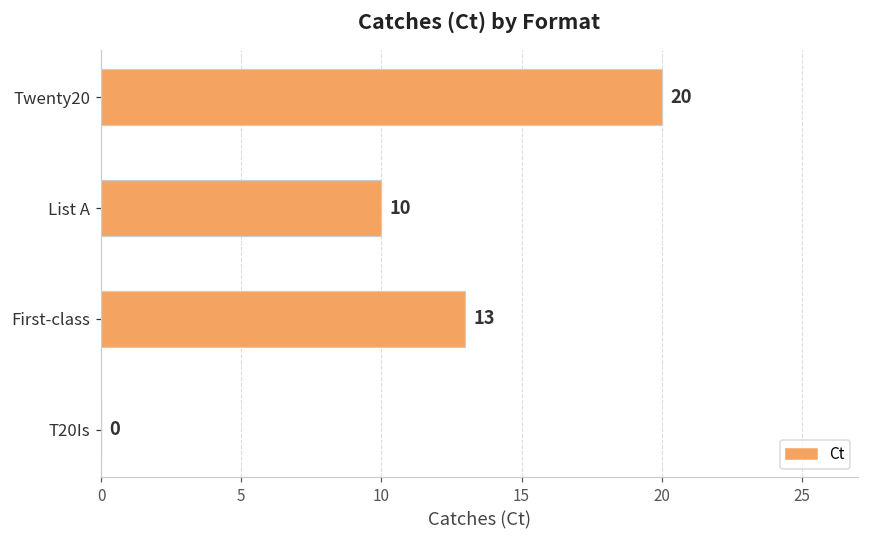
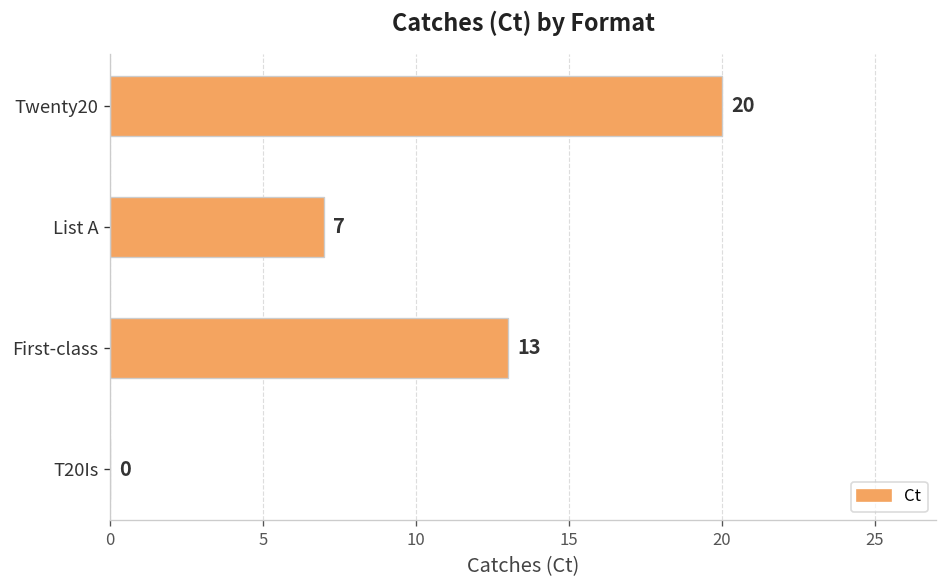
  {
    "Twenty20": 20,
-   "List A": 10,
+   "List A": 7,
    "First-class": 13,
    "T20Is": 0
  }
